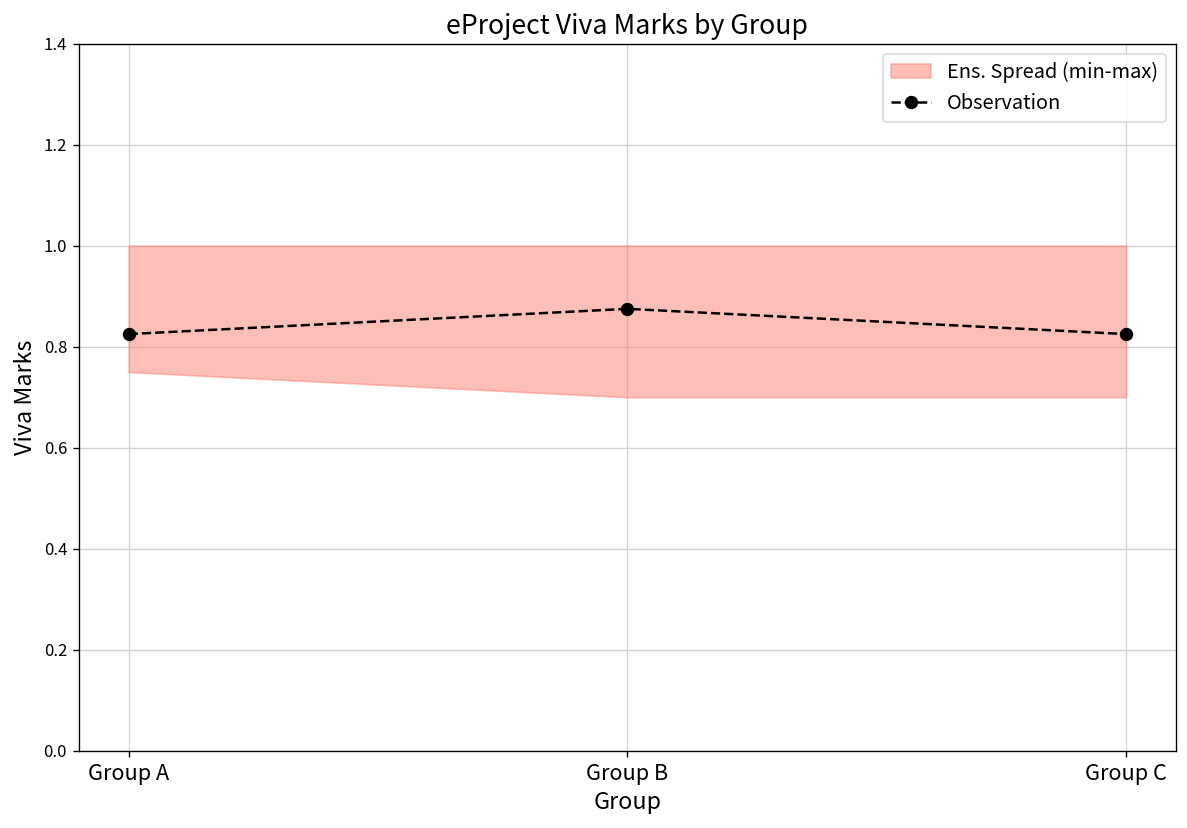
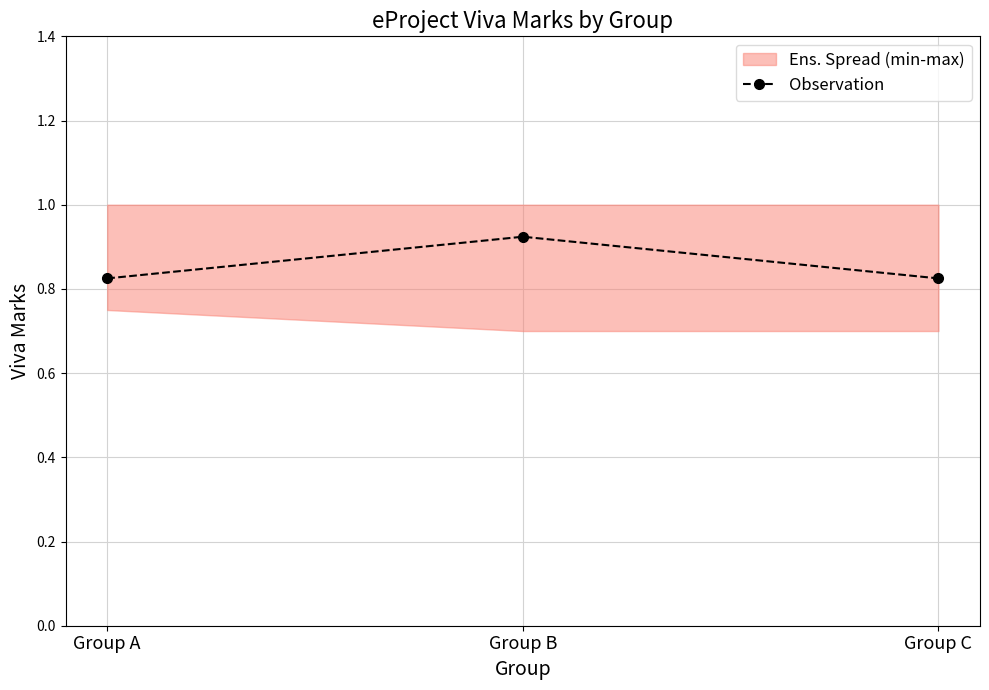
  {
    "Observation": {
      "Group A": 0.83,
-     "Group B": 0.88,
+     "Group B": 0.92,
      "Group C": 0.83
    }
  }
